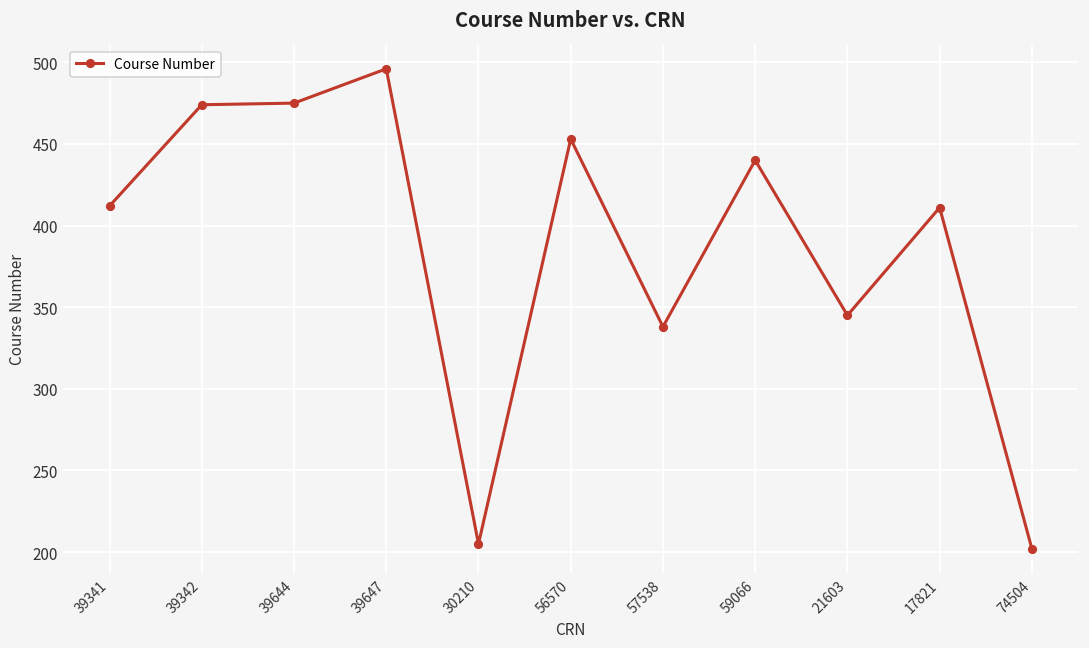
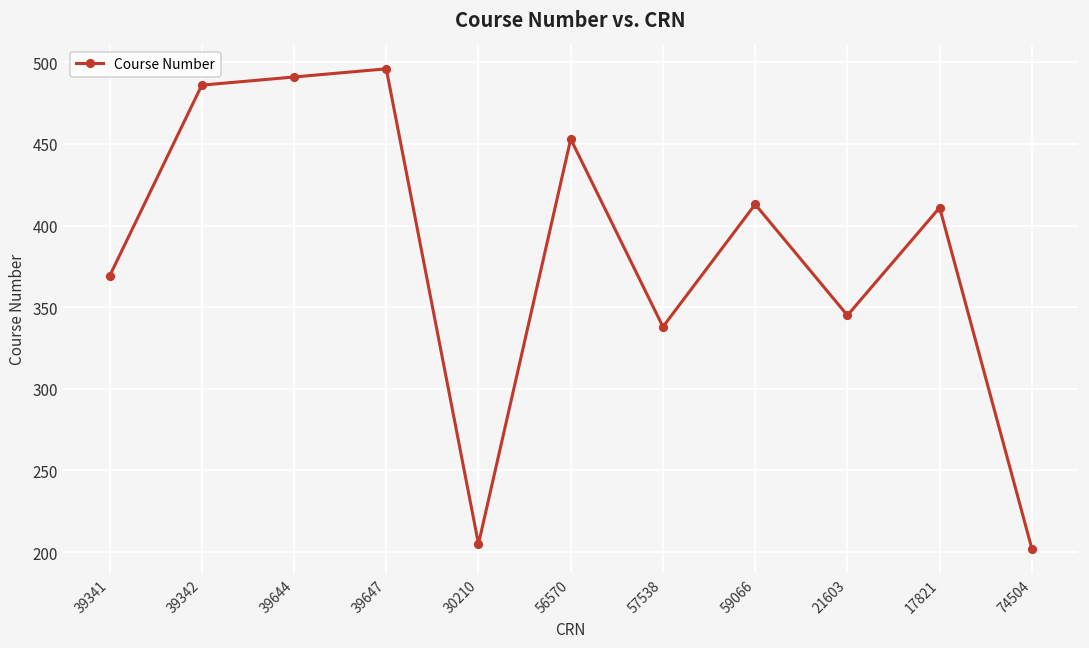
  {
-   "39341": 412,
-   "39342": 474,
-   "39644": 475,
+   "39341": 369,
+   "39342": 486,
+   "39644": 491,
    "39647": 496,
    "30210": 205,
    "56570": 453,
    "57538": 338,
-   "59066": 440,
+   "59066": 413,
    "21603": 345,
    "17821": 411,
    "74504": 202
  }
